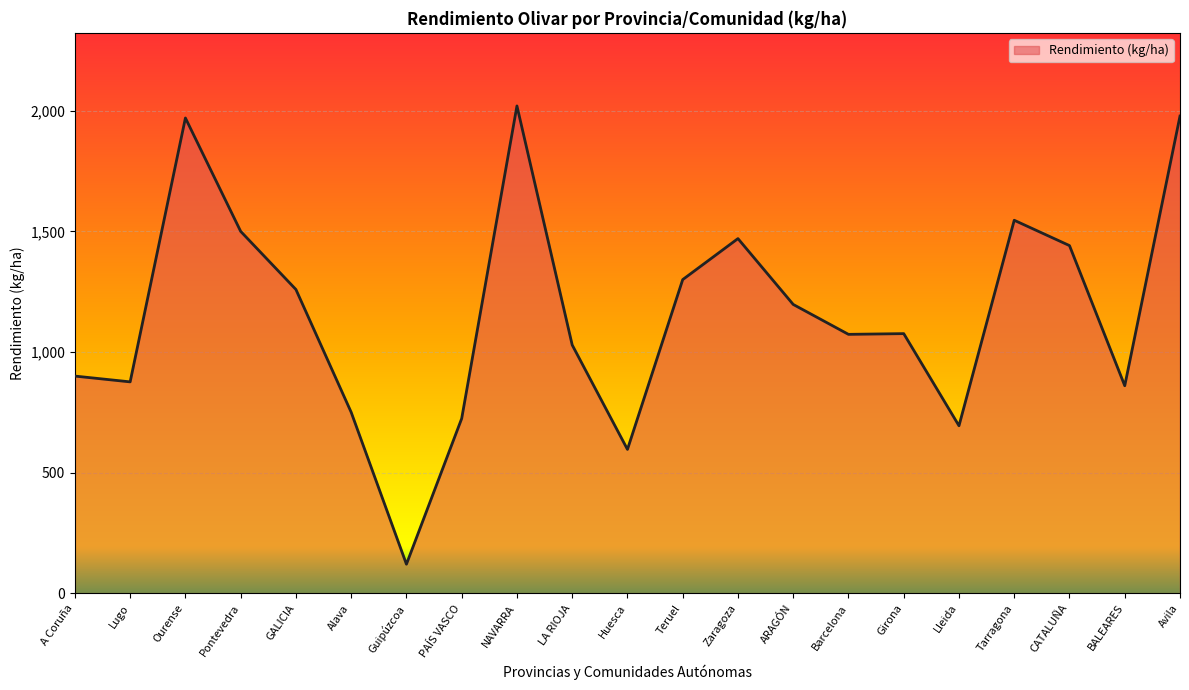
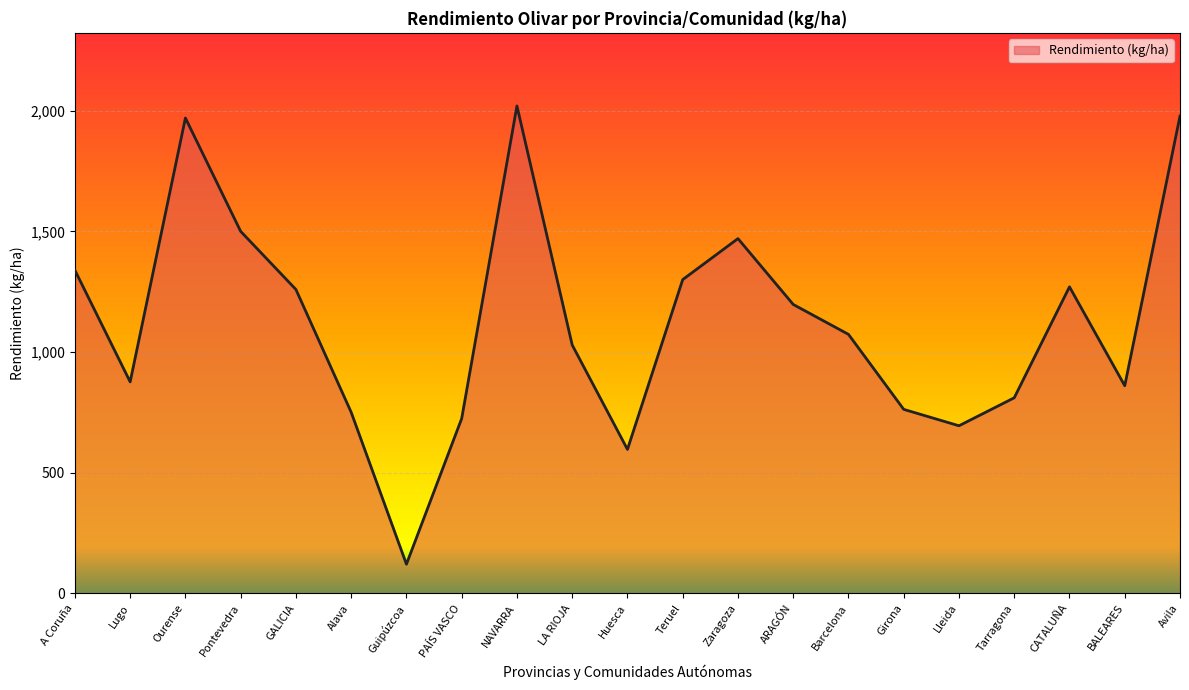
  {
-   "A Coruña": "900",
+   "A Coruña": "1,340",
    "Lugo": "880",
    "Ourense": "1,970",
    "Pontevedra": "1,500",
    "GALICIA": "1,260",
    "Alava": "750",
    "Guipúzcoa": "120",
    "PAÍS VASCO": "720",
    "NAVARRA": "2,020",
    "LA RIOJA": "1,030",
    "Huesca": "600",
    "Teruel": "1,300",
    "Zaragoza": "1,470",
    "ARAGÓN": "1,200",
    "Barcelona": "1,070",
-   "Girona": "1,080",
+   "Girona": "760",
    "Lleida": "690",
-   "Tarragona": "1,550",
-   "CATALUÑA": "1,440",
+   "Tarragona": "810",
+   "CATALUÑA": "1,270",
    "BALEARES": "860",
    "Avila": "1,980"
  }
